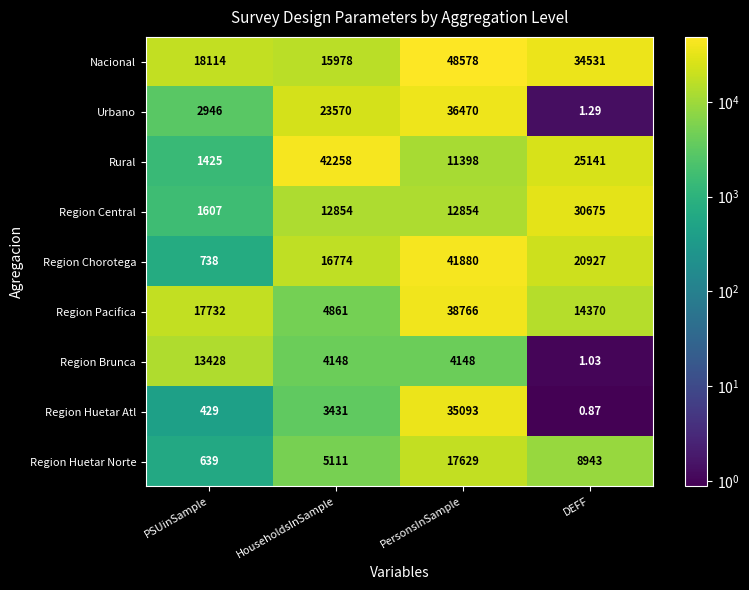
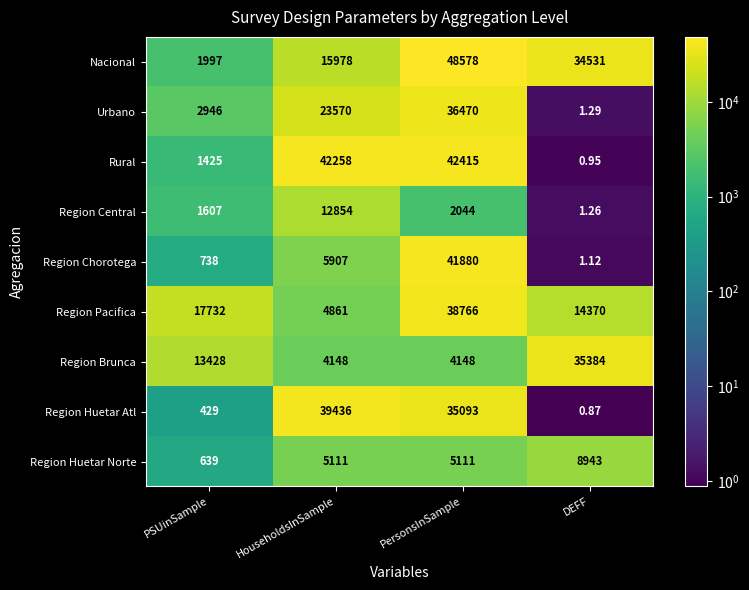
  {
    "Nacional": {
-     "PSUinSample": 18114,
+     "PSUinSample": 1997,
      "HouseholdsInSample": 15978,
      "PersonsInSample": 48578,
      "DEFF": 34531
    },
    "Urbano": {
      "PSUinSample": 2946,
      "HouseholdsInSample": 23570,
      "PersonsInSample": 36470,
      "DEFF": 1.29
    },
    "Rural": {
      "PSUinSample": 1425,
      "HouseholdsInSample": 42258,
-     "PersonsInSample": 11398,
-     "DEFF": 25141
+     "PersonsInSample": 42415,
+     "DEFF": 0.95
    },
    "Region Central": {
      "PSUinSample": 1607,
      "HouseholdsInSample": 12854,
-     "PersonsInSample": 12854,
-     "DEFF": 30675
+     "PersonsInSample": 2044,
+     "DEFF": 1.26
    },
    "Region Chorotega": {
      "PSUinSample": 738,
-     "HouseholdsInSample": 16774,
+     "HouseholdsInSample": 5907,
      "PersonsInSample": 41880,
-     "DEFF": 20927
+     "DEFF": 1.12
    },
    "Region Pacifica": {
      "PSUinSample": 17732,
      "HouseholdsInSample": 4861,
      "PersonsInSample": 38766,
      "DEFF": 14370
    },
    "Region Brunca": {
      "PSUinSample": 13428,
      "HouseholdsInSample": 4148,
      "PersonsInSample": 4148,
-     "DEFF": 1.03
+     "DEFF": 35384
    },
    "Region Huetar Atl": {
      "PSUinSample": 429,
-     "HouseholdsInSample": 3431,
+     "HouseholdsInSample": 39436,
      "PersonsInSample": 35093,
      "DEFF": 0.87
    },
    "Region Huetar Norte": {
      "PSUinSample": 639,
      "HouseholdsInSample": 5111,
-     "PersonsInSample": 17629,
+     "PersonsInSample": 5111,
      "DEFF": 8943
    }
  }
